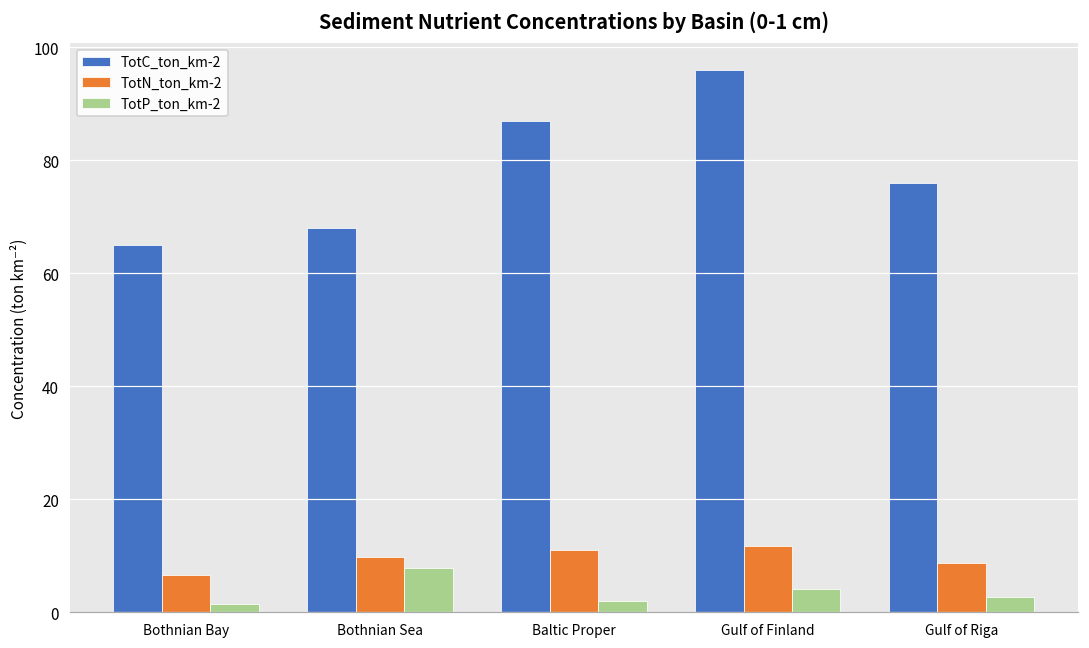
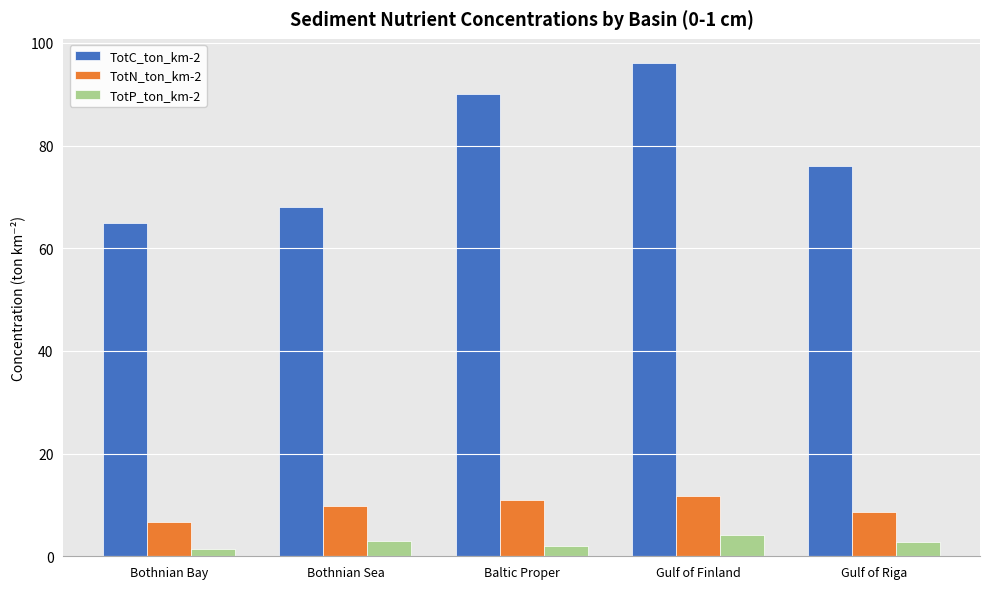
  {
    "TotC_ton_km-2": {
      "Bothnian Bay": 65,
      "Bothnian Sea": 68,
-     "Baltic Proper": 87,
+     "Baltic Proper": 90,
      "Gulf of Finland": 96,
      "Gulf of Riga": 76
    },
    "TotN_ton_km-2": {
      "Bothnian Bay": 7,
      "Bothnian Sea": 10,
      "Baltic Proper": 11,
      "Gulf of Finland": 12,
      "Gulf of Riga": 9
    },
    "TotP_ton_km-2": {
      "Bothnian Bay": 2,
-     "Bothnian Sea": 8,
+     "Bothnian Sea": 3,
      "Baltic Proper": 2,
      "Gulf of Finland": 4,
      "Gulf of Riga": 3
    }
  }
